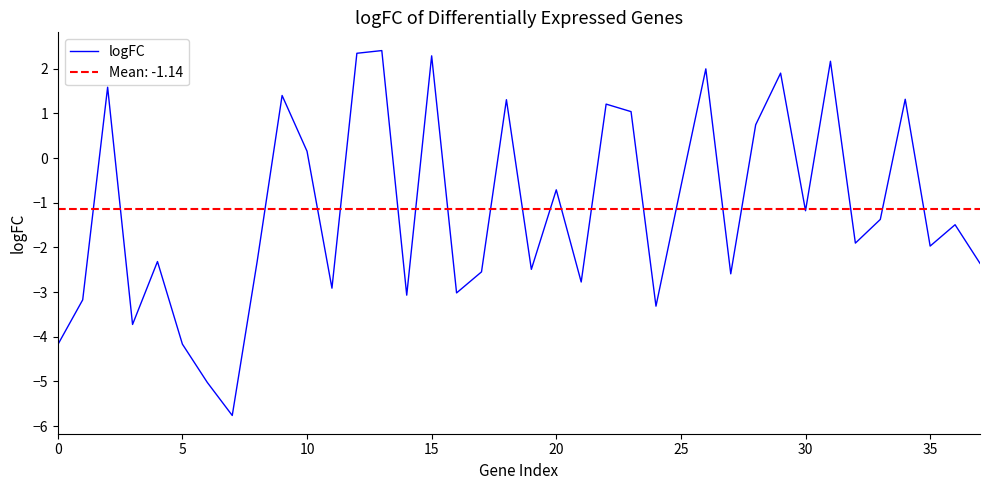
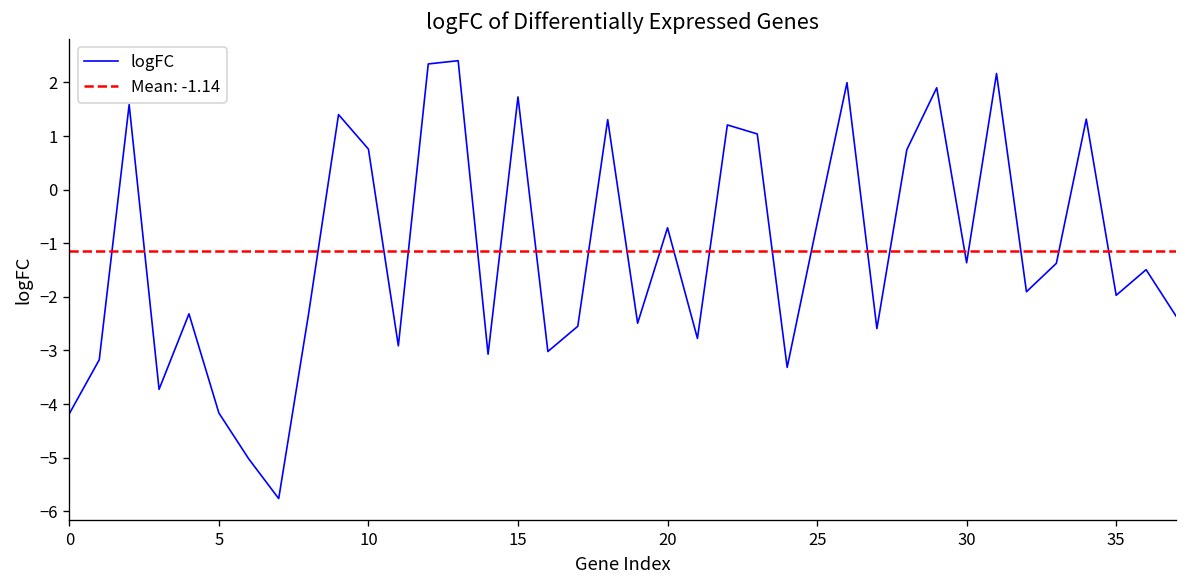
  {
    "0": -4.2,
    "5": -4.2,
-   "10": 0.2,
-   "15": 2.3,
+   "10": 0.8,
+   "15": 1.7,
    "20": -0.7,
    "25": -0.6,
-   "30": -1.2,
+   "30": -1.4,
    "35": -2.0
  }
